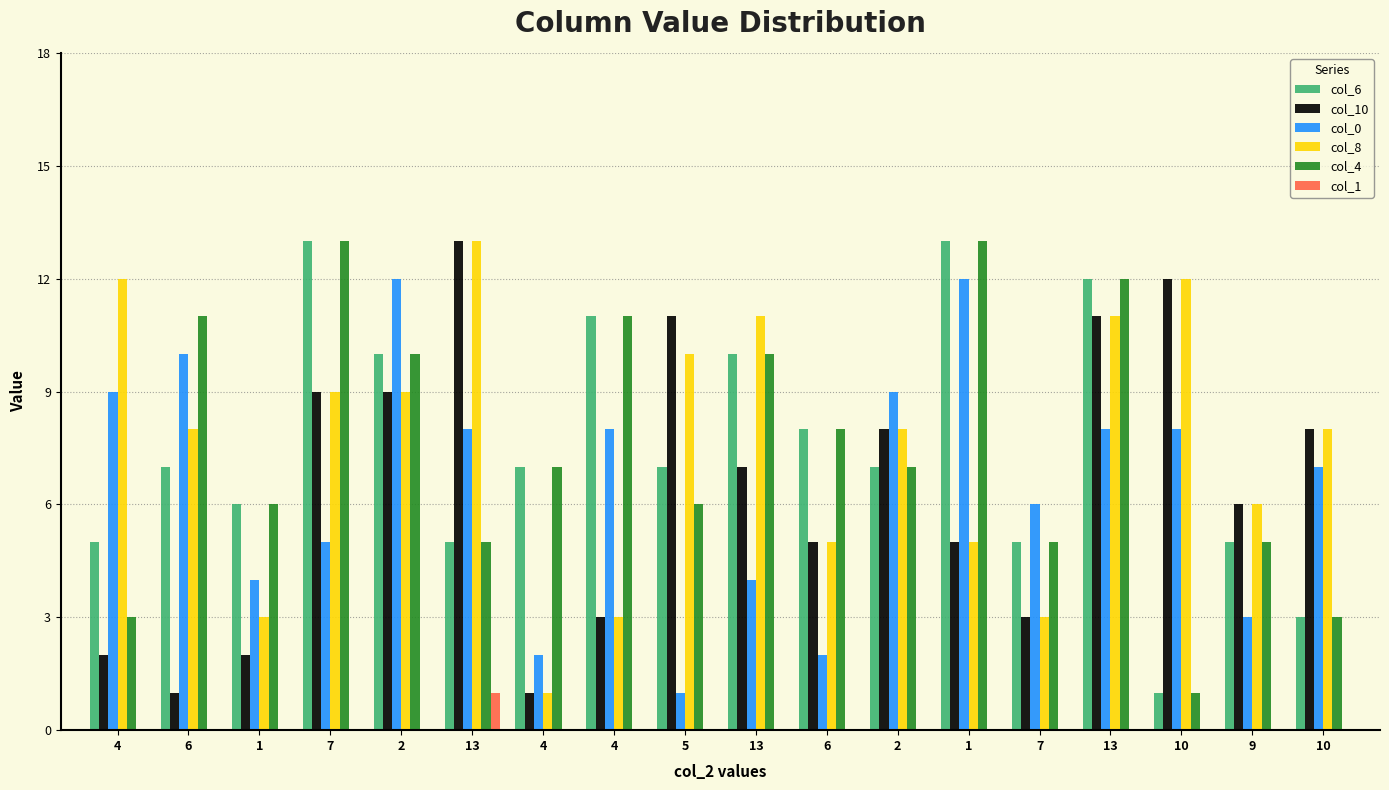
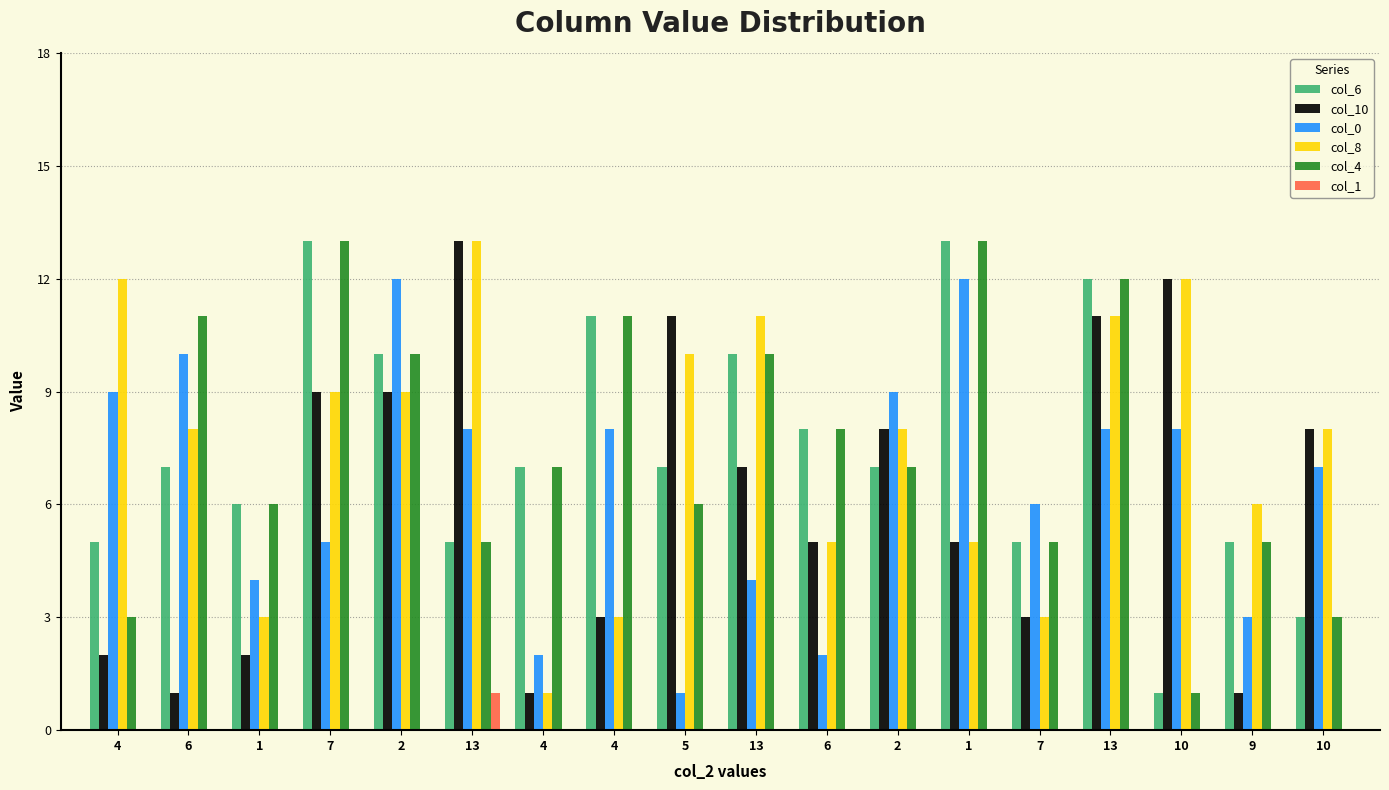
  {
    "col_6": {
      "5": 7,
      "9": 5
    },
    "col_10": {
      "5": 11,
-     "9": 6
+     "9": 1
    },
    "col_0": {
      "5": 1,
      "9": 3
    },
    "col_8": {
      "5": 10,
      "9": 6
    },
    "col_4": {
      "5": 6,
      "9": 5
    },
    "col_1": {
      "5": 0,
      "9": 0
    }
  }
